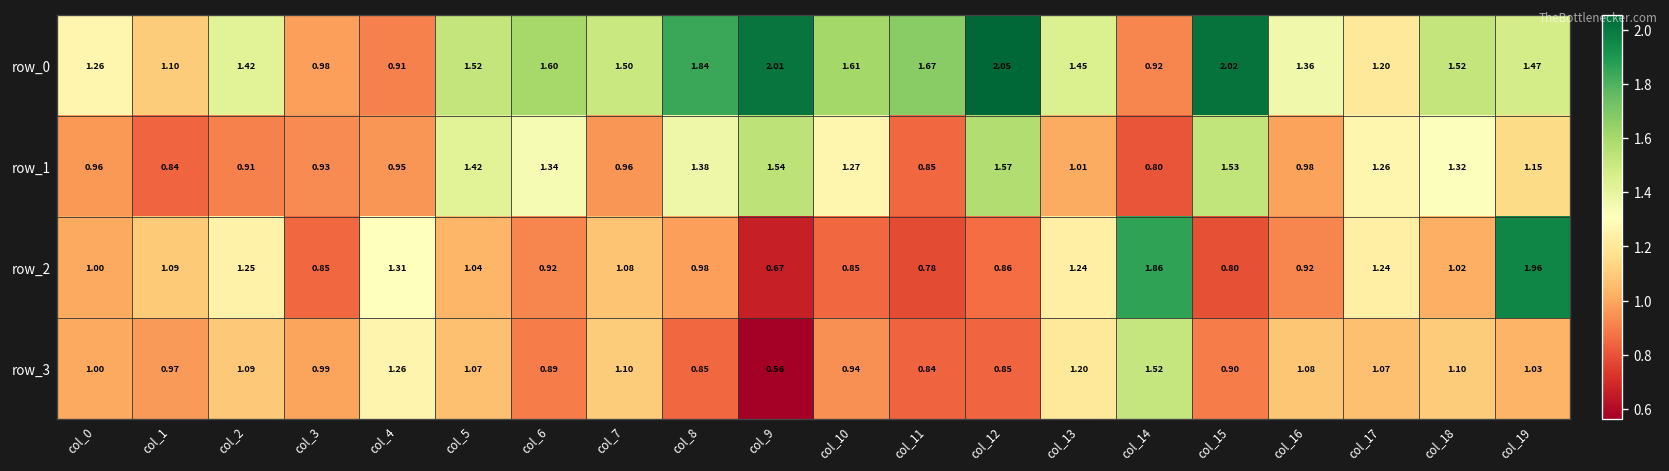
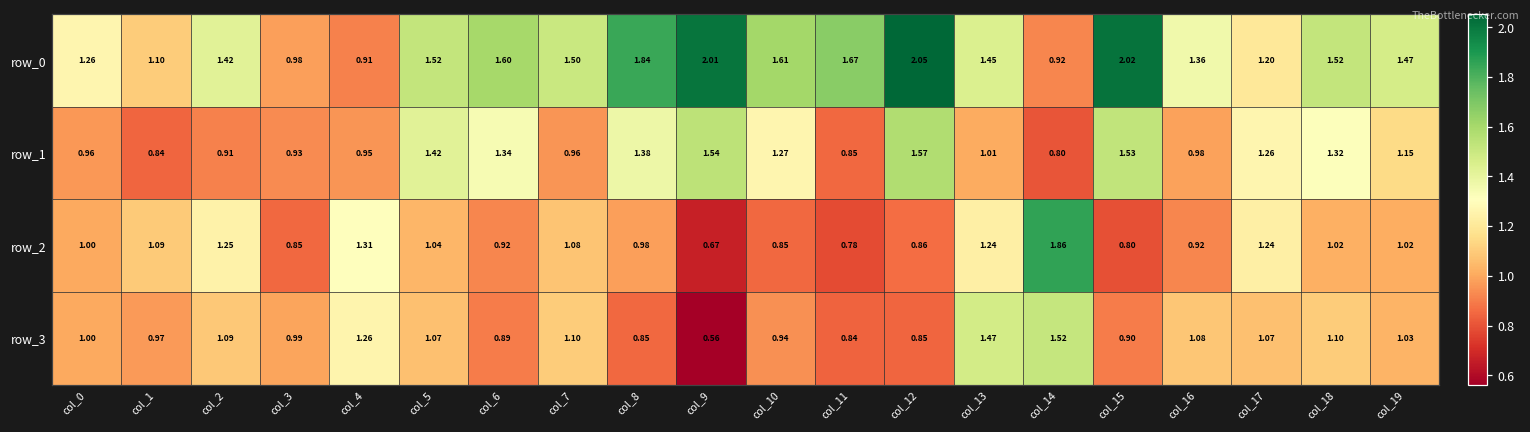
  {
    "row_0": {
      "col_0": 1.26,
      "col_1": 1.10,
      "col_2": 1.42,
      "col_3": 0.98,
      "col_4": 0.91,
      "col_5": 1.52,
      "col_6": 1.60,
      "col_7": 1.50,
      "col_8": 1.84,
      "col_9": 2.01,
      "col_10": 1.61,
      "col_11": 1.67,
      "col_12": 2.05,
      "col_13": 1.45,
      "col_14": 0.92,
      "col_15": 2.02,
      "col_16": 1.36,
      "col_17": 1.20,
      "col_18": 1.52,
      "col_19": 1.47
    },
    "row_1": {
      "col_0": 0.96,
      "col_1": 0.84,
      "col_2": 0.91,
      "col_3": 0.93,
      "col_4": 0.95,
      "col_5": 1.42,
      "col_6": 1.34,
      "col_7": 0.96,
      "col_8": 1.38,
      "col_9": 1.54,
      "col_10": 1.27,
      "col_11": 0.85,
      "col_12": 1.57,
      "col_13": 1.01,
      "col_14": 0.80,
      "col_15": 1.53,
      "col_16": 0.98,
      "col_17": 1.26,
      "col_18": 1.32,
      "col_19": 1.15
    },
    "row_2": {
      "col_0": 1.00,
      "col_1": 1.09,
      "col_2": 1.25,
      "col_3": 0.85,
      "col_4": 1.31,
      "col_5": 1.04,
      "col_6": 0.92,
      "col_7": 1.08,
      "col_8": 0.98,
      "col_9": 0.67,
      "col_10": 0.85,
      "col_11": 0.78,
      "col_12": 0.86,
      "col_13": 1.24,
      "col_14": 1.86,
      "col_15": 0.80,
      "col_16": 0.92,
      "col_17": 1.24,
      "col_18": 1.02,
-     "col_19": 1.96
+     "col_19": 1.02
    },
    "row_3": {
      "col_0": 1.00,
      "col_1": 0.97,
      "col_2": 1.09,
      "col_3": 0.99,
      "col_4": 1.26,
      "col_5": 1.07,
      "col_6": 0.89,
      "col_7": 1.10,
      "col_8": 0.85,
      "col_9": 0.56,
      "col_10": 0.94,
      "col_11": 0.84,
      "col_12": 0.85,
-     "col_13": 1.20,
+     "col_13": 1.47,
      "col_14": 1.52,
      "col_15": 0.90,
      "col_16": 1.08,
      "col_17": 1.07,
      "col_18": 1.10,
      "col_19": 1.03
    }
  }
